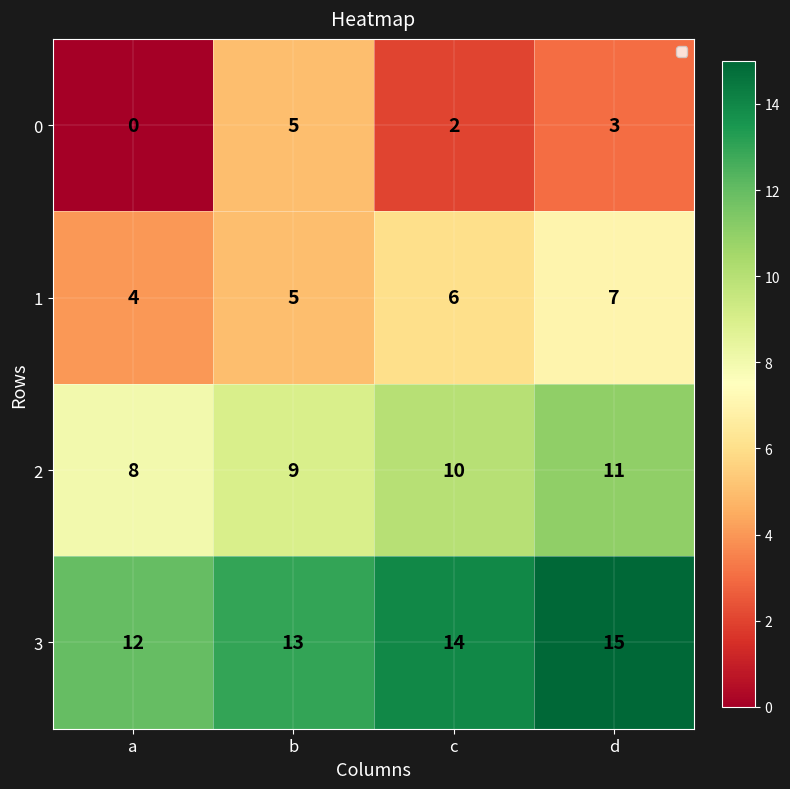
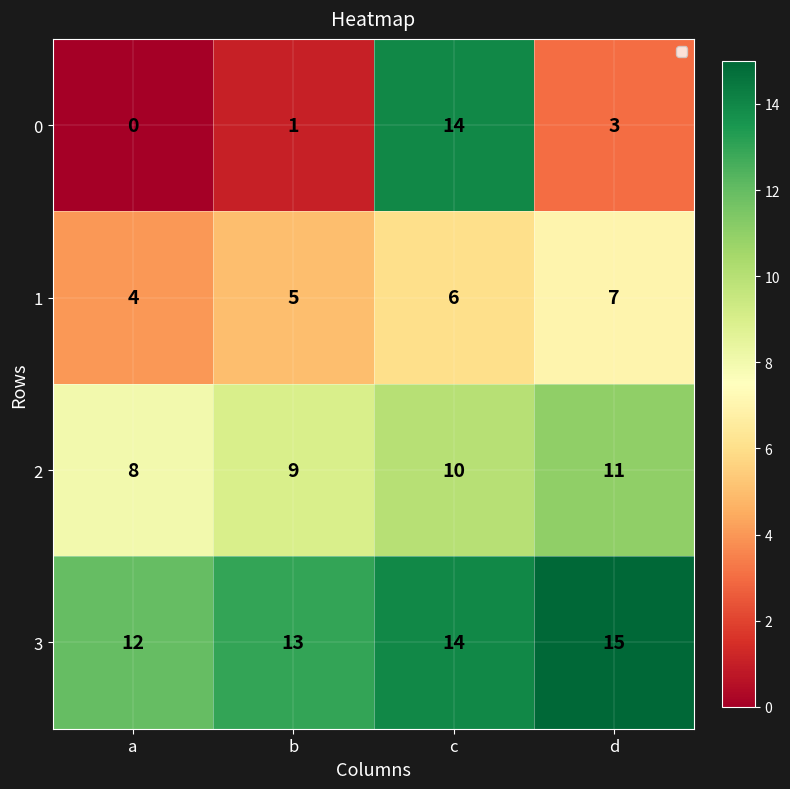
  {
    "0": {
      "a": 0,
-     "b": 5,
-     "c": 2,
+     "b": 1,
+     "c": 14,
      "d": 3
    },
    "1": {
      "a": 4,
      "b": 5,
      "c": 6,
      "d": 7
    },
    "2": {
      "a": 8,
      "b": 9,
      "c": 10,
      "d": 11
    },
    "3": {
      "a": 12,
      "b": 13,
      "c": 14,
      "d": 15
    }
  }
